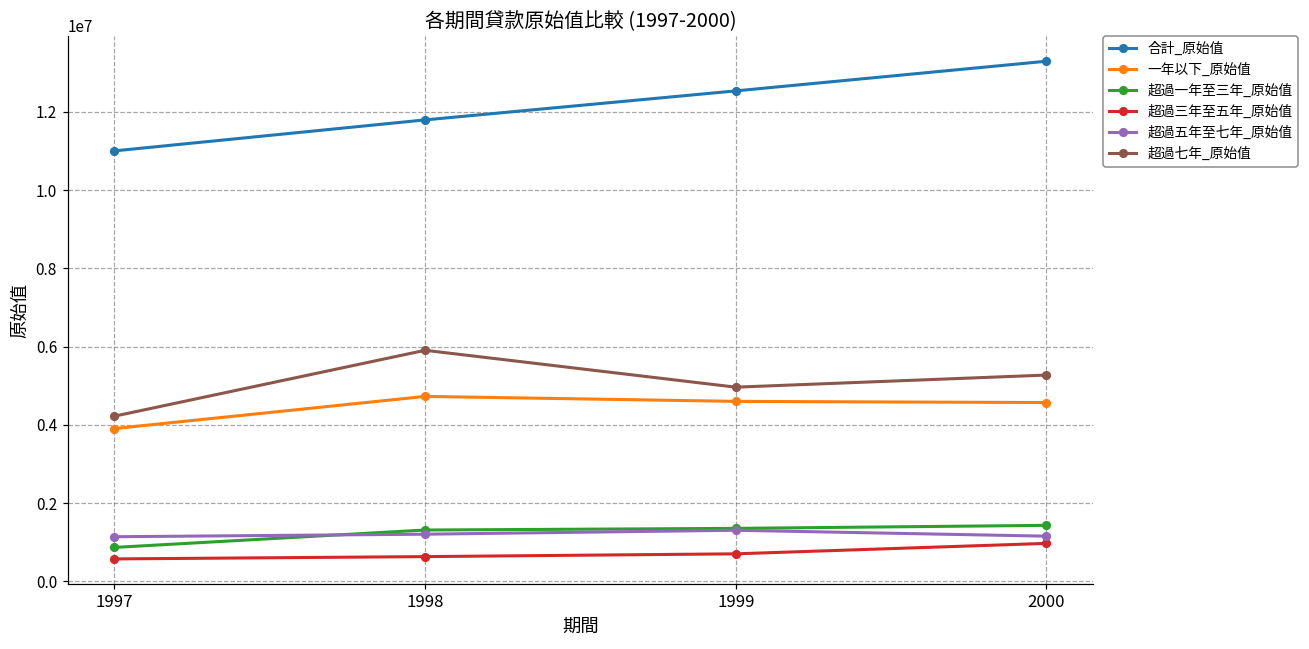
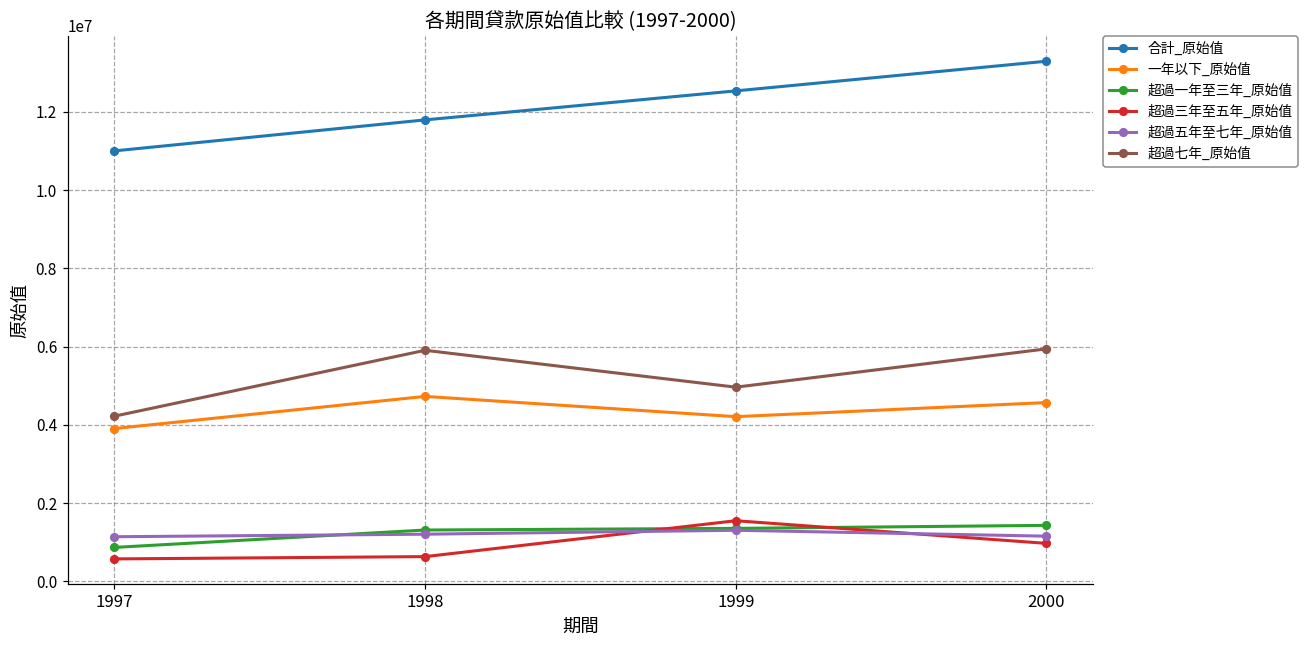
  {
    "合計_原始值": {
      "1997": 11000000,
      "1998": 11800000,
      "1999": 12500000,
      "2000": 13300000
    },
    "一年以下_原始值": {
      "1997": 3900000,
      "1998": 4700000,
-     "1999": 4600000,
+     "1999": 4200000,
      "2000": 4600000
    },
    "超過一年至三年_原始值": {
      "1997": 900000,
      "1998": 1300000,
      "2000": 1400000
    },
    "超過三年至五年_原始值": {
      "1997": 600000,
      "1998": 600000,
-     "1999": 700000,
+     "1999": 1500000,
      "2000": 1000000
    },
    "超過五年至七年_原始值": {
      "1997": 1100000,
      "1998": 1200000,
      "2000": 1200000
    },
    "超過七年_原始值": {
      "1997": 4200000,
      "1998": 5900000,
      "1999": 5000000,
-     "2000": 5300000
+     "2000": 5900000
    }
  }
